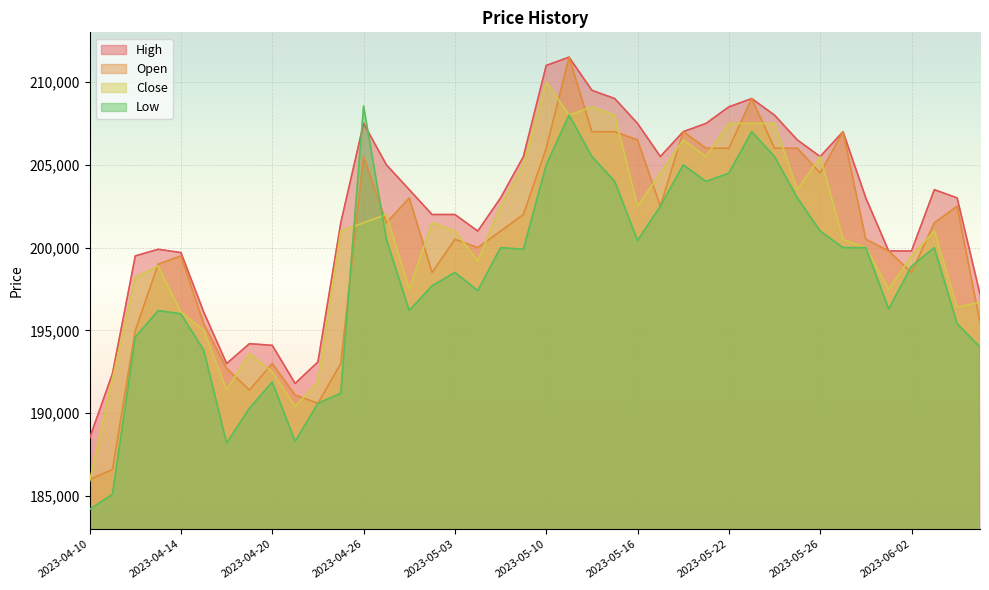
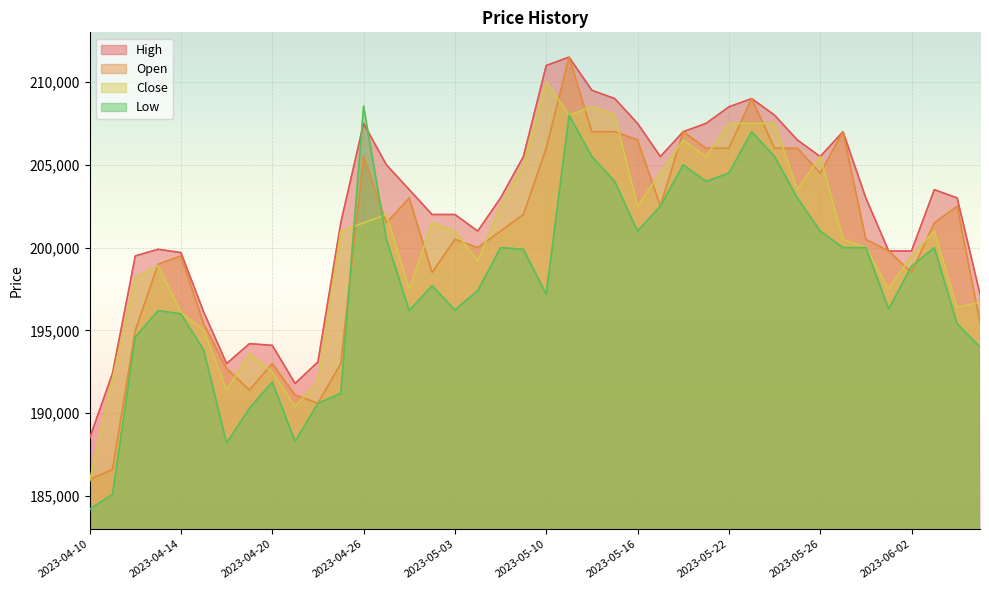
  {
    "Low": {
      "2023-04-10": "184,200",
      "2023-04-20": "191,900",
      "2023-04-26": "208,600",
-     "2023-05-03": "198,500",
-     "2023-05-10": "205,000",
-     "2023-05-16": "200,400",
+     "2023-05-03": "196,200",
+     "2023-05-10": "197,200",
+     "2023-05-16": "201,000",
      "2023-05-22": "204,500",
      "2023-05-26": "201,000",
      "2023-06-02": "198,900"
    }
  }
